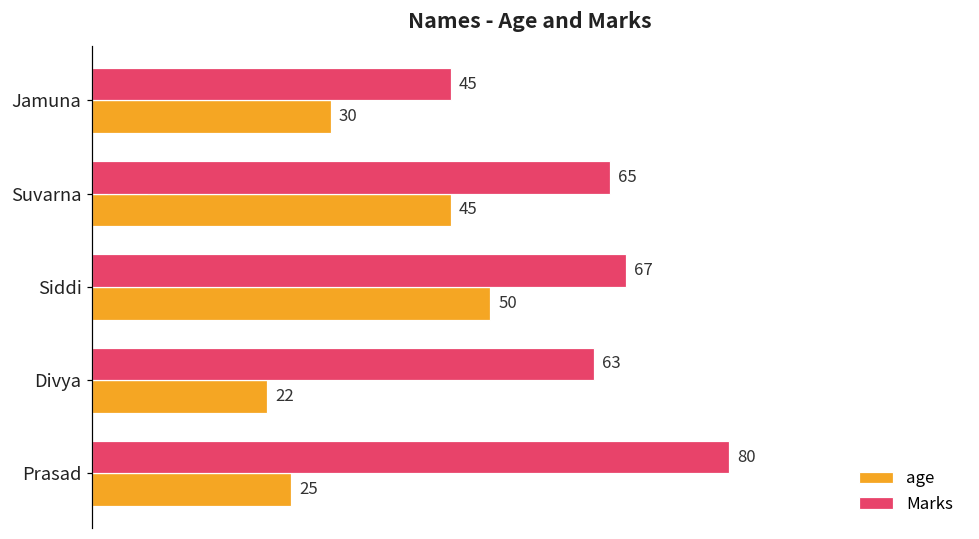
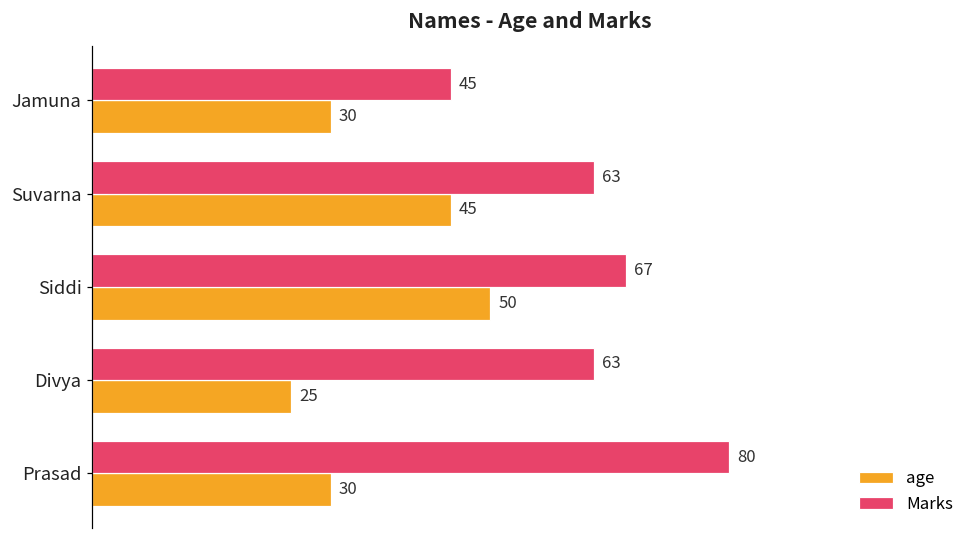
  {
    "age": {
      "Jamuna": 30,
      "Suvarna": 45,
      "Siddi": 50,
-     "Divya": 22,
-     "Prasad": 25
+     "Divya": 25,
+     "Prasad": 30
    },
    "Marks": {
      "Jamuna": 45,
-     "Suvarna": 65,
+     "Suvarna": 63,
      "Siddi": 67,
      "Divya": 63,
      "Prasad": 80
    }
  }
